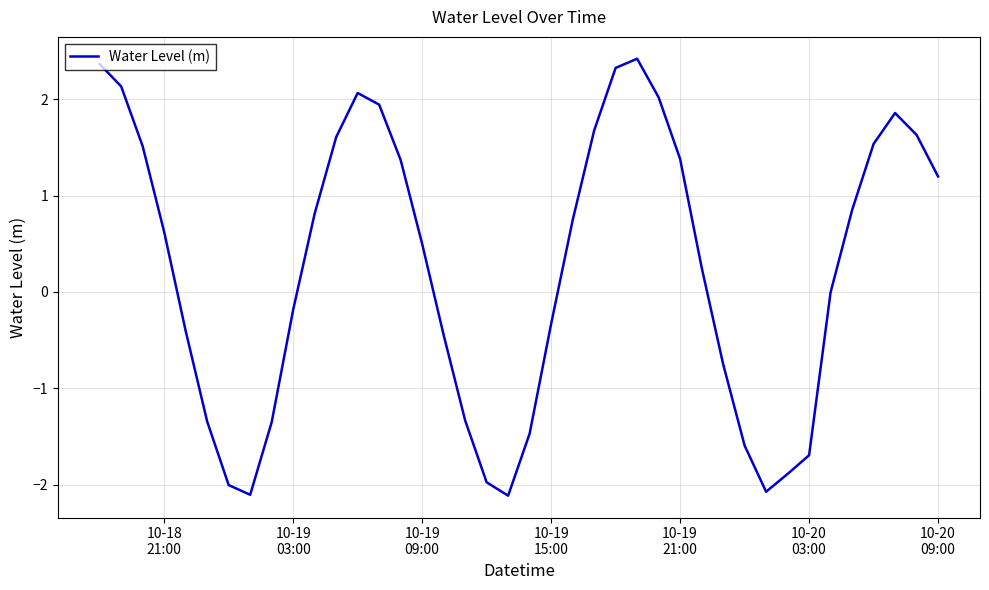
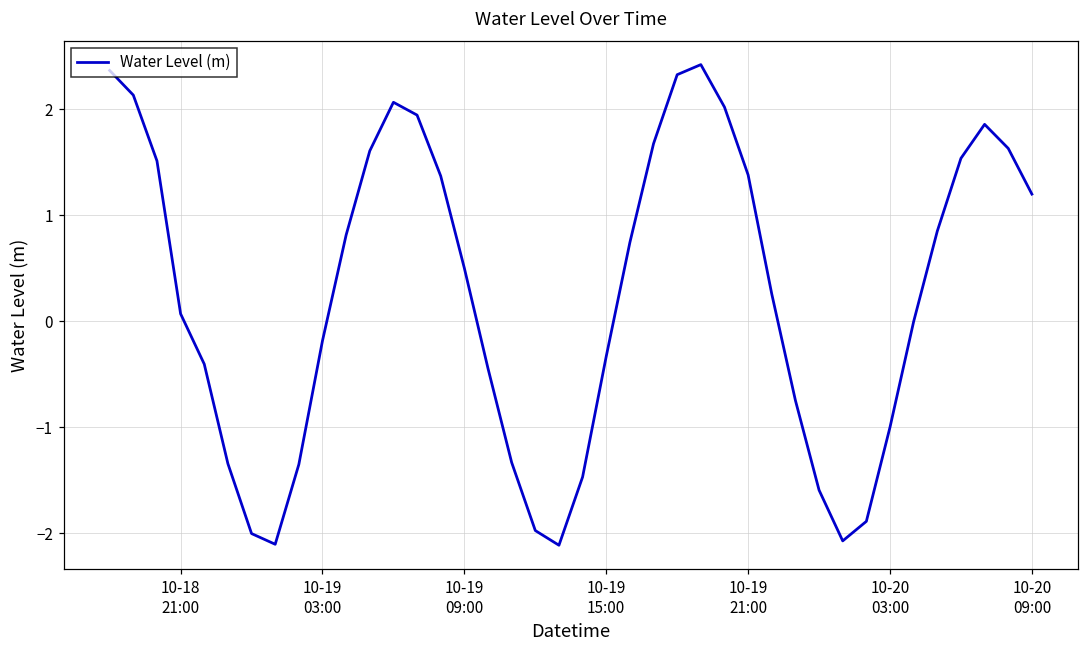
  {
-   "10-18 21:00": 0.6,
+   "10-18 21:00": 0.1,
    "10-19 03:00": -0.2,
    "10-19 09:00": 0.5,
    "10-19 15:00": -0.3,
    "10-19 21:00": 1.4,
-   "10-20 03:00": -1.7,
+   "10-20 03:00": -1.0,
    "10-20 09:00": 1.2
  }
